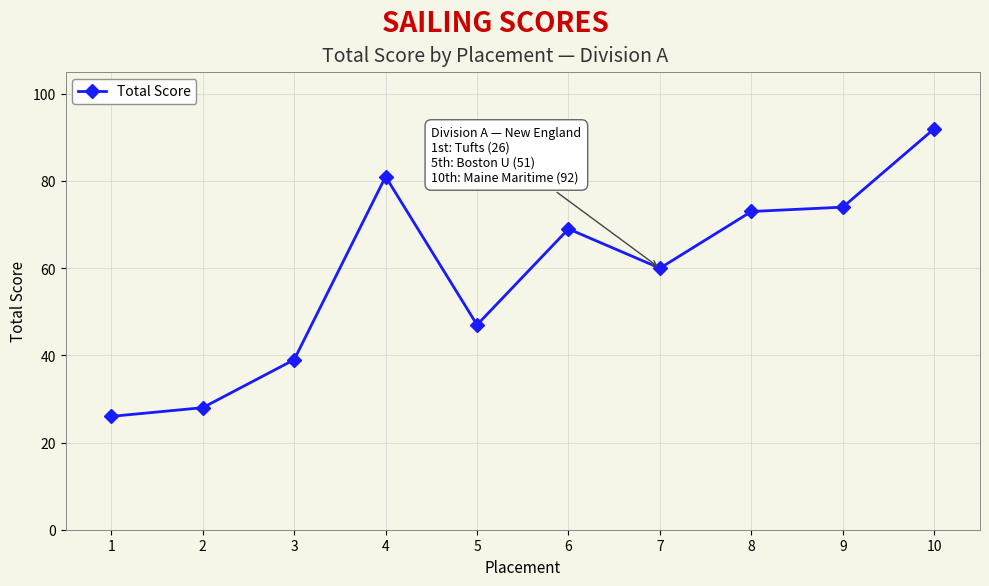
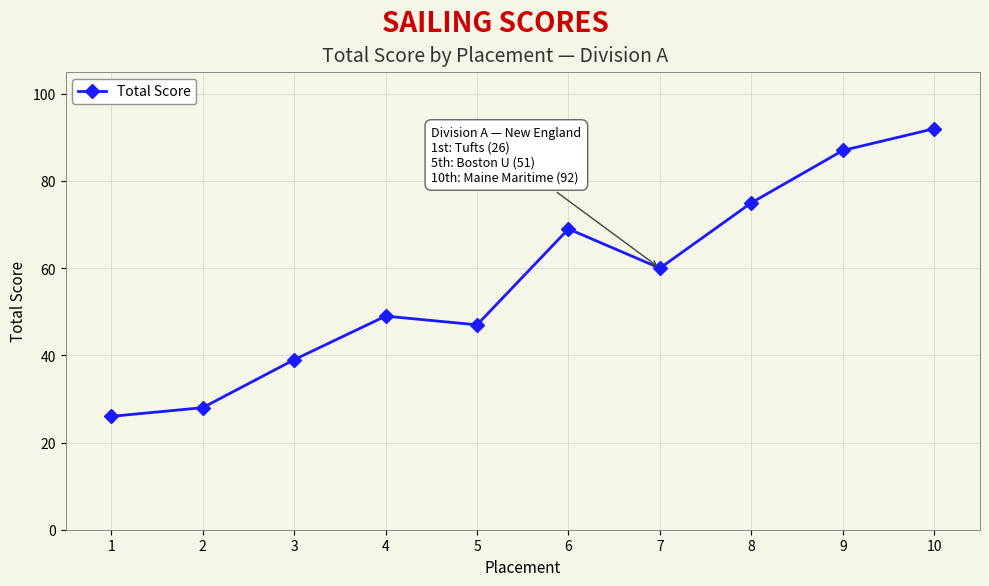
  {
    "1": 26,
    "2": 28,
    "3": 39,
-   "4": 81,
+   "4": 49,
    "5": 47,
    "7": 60,
-   "8": 73,
-   "9": 74,
+   "8": 75,
+   "9": 87,
    "10": 92
  }
